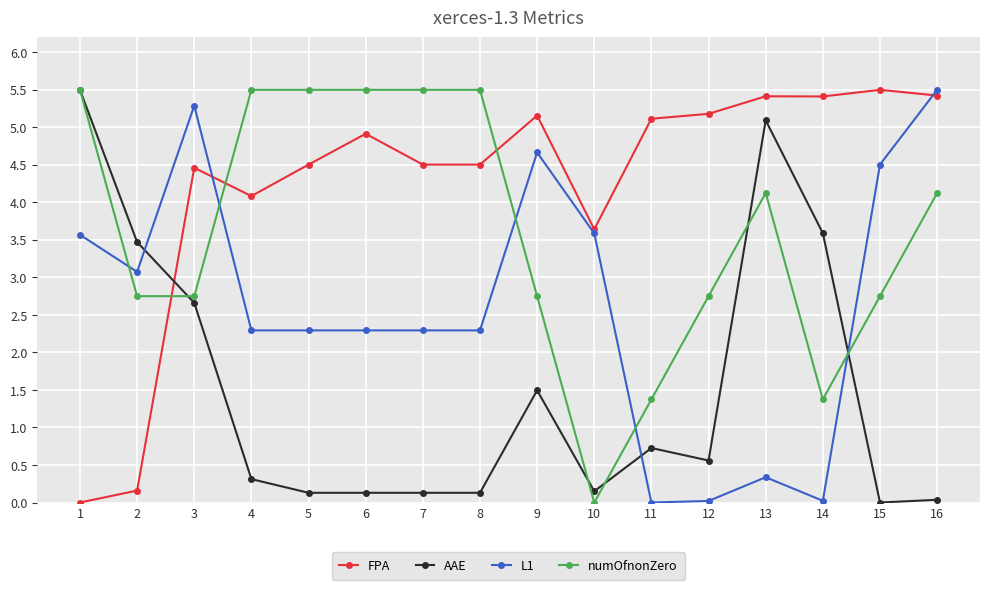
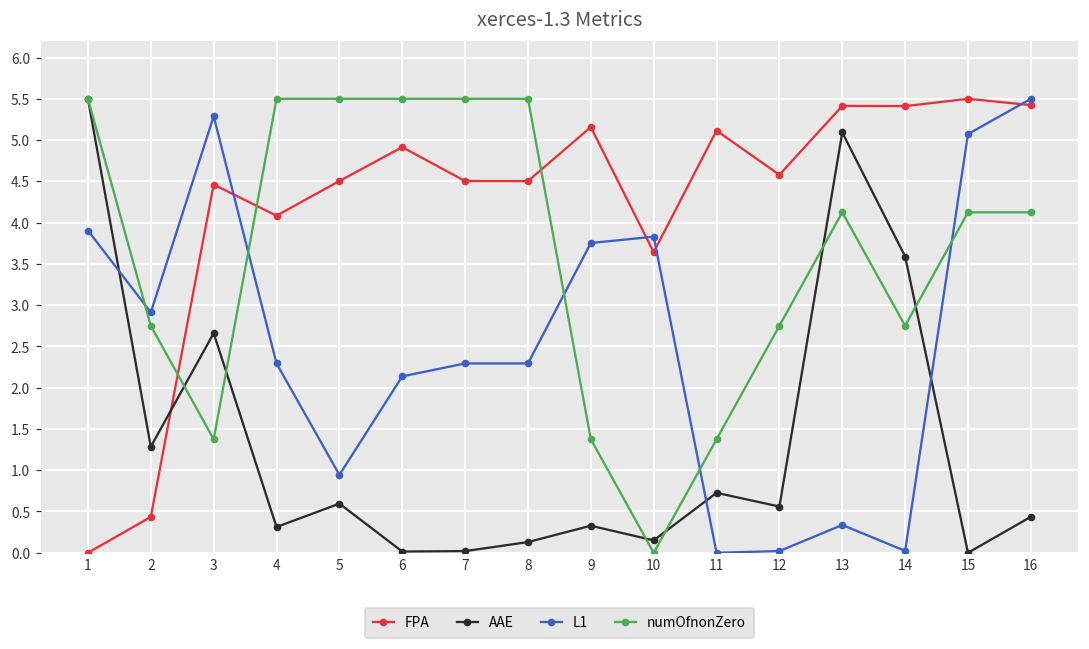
  {
    "FPA": {
      "1": 0.0,
-     "2": 0.2,
+     "2": 0.4,
      "3": 4.5,
      "4": 4.1,
      "5": 4.5,
      "6": 4.9,
      "7": 4.5,
      "8": 4.5,
      "9": 5.2,
      "10": 3.6,
      "11": 5.1,
-     "12": 5.2,
+     "12": 4.6,
      "13": 5.4,
      "14": 5.4,
      "15": 5.5,
      "16": 5.4
    },
    "AAE": {
-     "2": 3.5,
+     "2": 1.3,
      "3": 2.7,
      "4": 0.3,
-     "5": 0.1,
-     "6": 0.1,
-     "7": 0.1,
+     "5": 0.6,
+     "6": 0.0,
+     "7": 0.0,
      "8": 0.1,
-     "9": 1.5,
+     "9": 0.3,
      "10": 0.1,
      "11": 0.7,
      "12": 0.6,
      "13": 5.1,
      "14": 3.6,
      "15": 0.0,
-     "16": 0.0
+     "16": 0.4
    },
    "L1": {
-     "1": 3.6,
-     "2": 3.1,
+     "1": 3.9,
+     "2": 2.9,
      "3": 5.3,
      "4": 2.3,
-     "5": 2.3,
-     "6": 2.3,
+     "5": 0.9,
+     "6": 2.1,
      "7": 2.3,
      "8": 2.3,
-     "9": 4.7,
-     "10": 3.6,
+     "9": 3.8,
+     "10": 3.8,
      "11": 0.0,
      "12": 0.0,
      "13": 0.3,
      "14": 0.0,
-     "15": 4.5,
+     "15": 5.1,
      "16": 5.5
    },
    "numOfnonZero": {
      "2": 2.8,
-     "3": 2.8,
+     "3": 1.4,
      "4": 5.5,
      "5": 5.5,
      "6": 5.5,
      "7": 5.5,
      "8": 5.5,
-     "9": 2.8,
+     "9": 1.4,
      "10": 0.0,
      "11": 1.4,
      "12": 2.8,
      "13": 4.1,
-     "14": 1.4,
-     "15": 2.8,
+     "14": 2.8,
+     "15": 4.1,
      "16": 4.1
    }
  }
